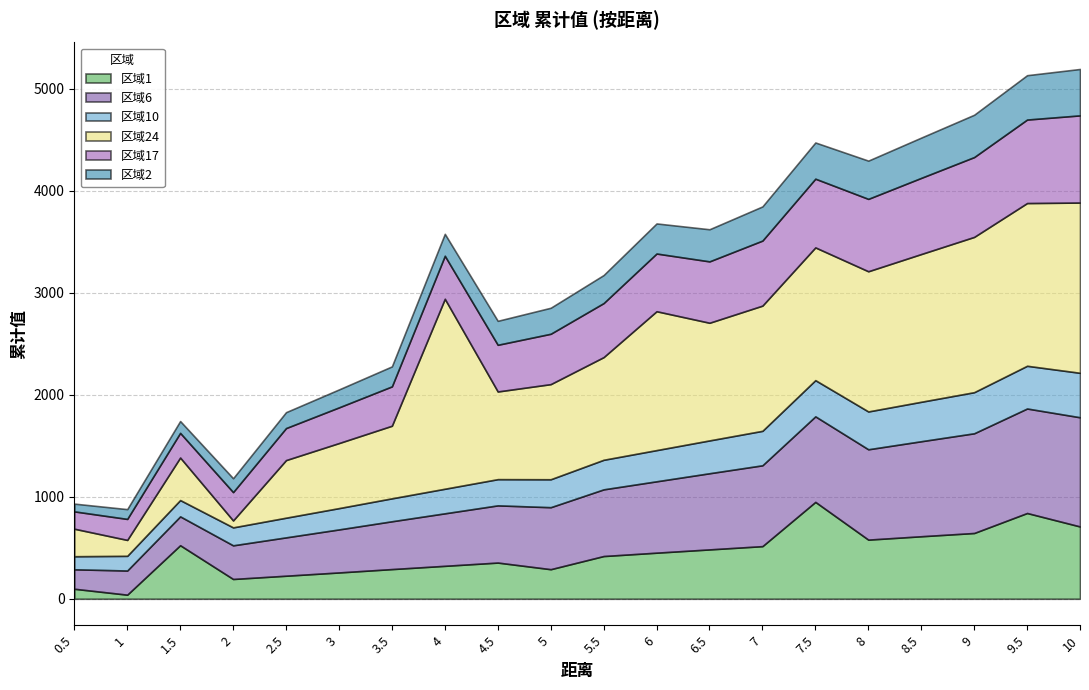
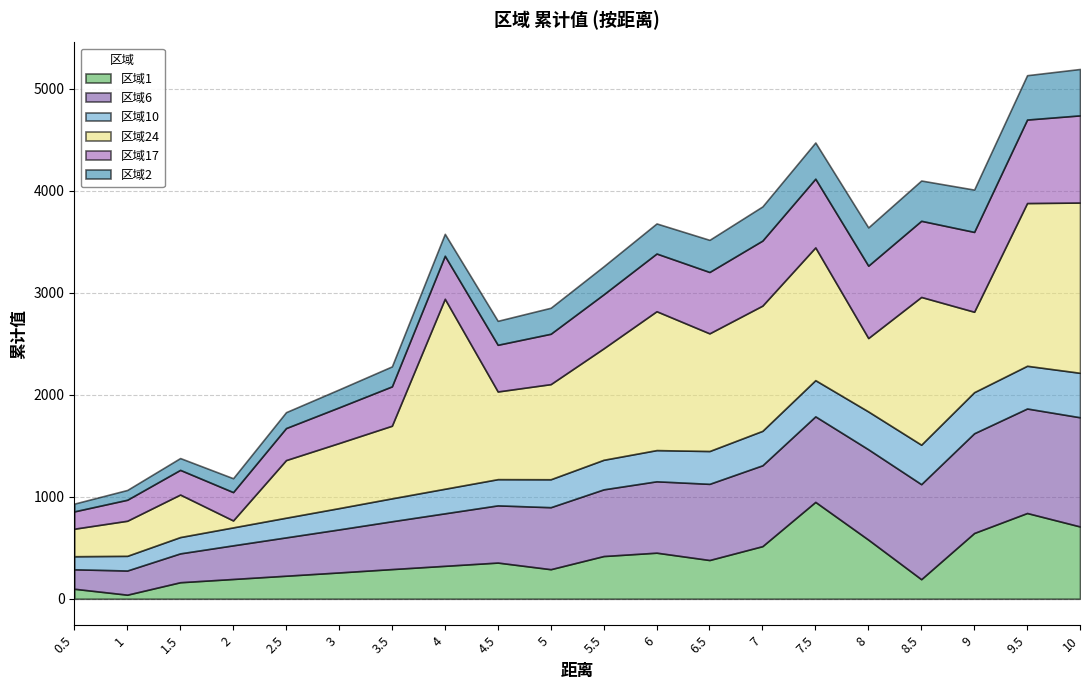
  {
    "区域1": {
      "0.5": 100,
      "1": 40,
-     "1.5": 530,
+     "1.5": 160,
      "2": 190,
      "2.5": 230,
      "3": 260,
      "3.5": 290,
      "4": 320,
      "4.5": 360,
      "5": 290,
      "5.5": 420,
      "6": 450,
-     "6.5": 480,
+     "6.5": 380,
      "7": 520,
      "7.5": 950,
      "8": 580,
-     "8.5": 610,
+     "8.5": 190,
      "9": 650,
      "9.5": 840,
      "10": 710
    },
    "区域24": {
      "0.5": 270,
-     "1": 160,
+     "1": 340,
      "1.5": 420,
      "2": 70,
      "2.5": 570,
      "3": 640,
      "3.5": 710,
      "4": 1860,
      "4.5": 860,
      "5": 930,
-     "5.5": 1010,
+     "5.5": 1090,
      "6": 1360,
      "6.5": 1150,
      "7": 1230,
      "7.5": 1300,
-     "8": 1380,
+     "8": 720,
      "8.5": 1450,
-     "9": 1520,
+     "9": 790,
      "9.5": 1600,
      "10": 1670
    }
  }
